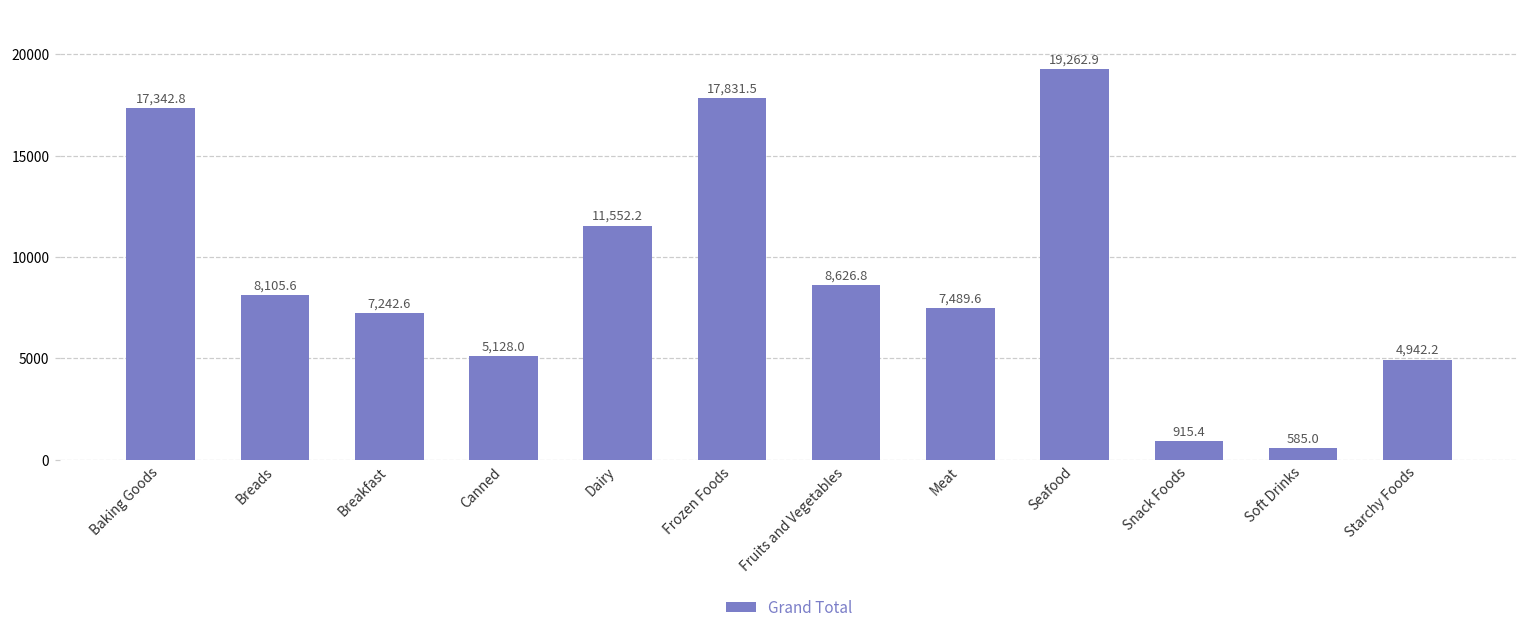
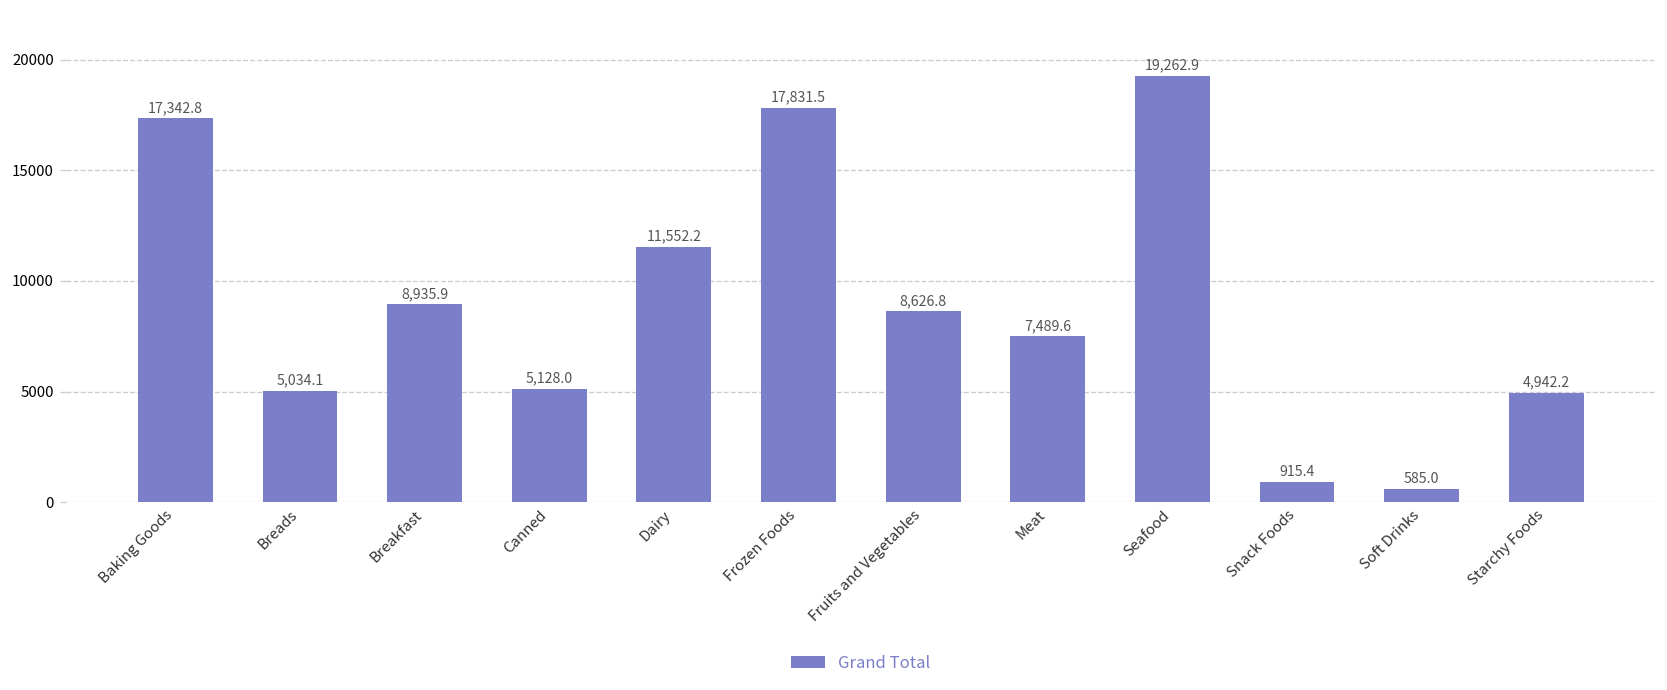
  {
    "Baking Goods": "17,342.8",
-   "Breads": "8,105.6",
-   "Breakfast": "7,242.6",
+   "Breads": "5,034.1",
+   "Breakfast": "8,935.9",
    "Canned": "5,128.0",
    "Dairy": "11,552.2",
    "Frozen Foods": "17,831.5",
    "Fruits and Vegetables": "8,626.8",
    "Meat": "7,489.6",
    "Seafood": "19,262.9",
    "Snack Foods": "915.4",
    "Soft Drinks": "585.0",
    "Starchy Foods": "4,942.2"
  }
